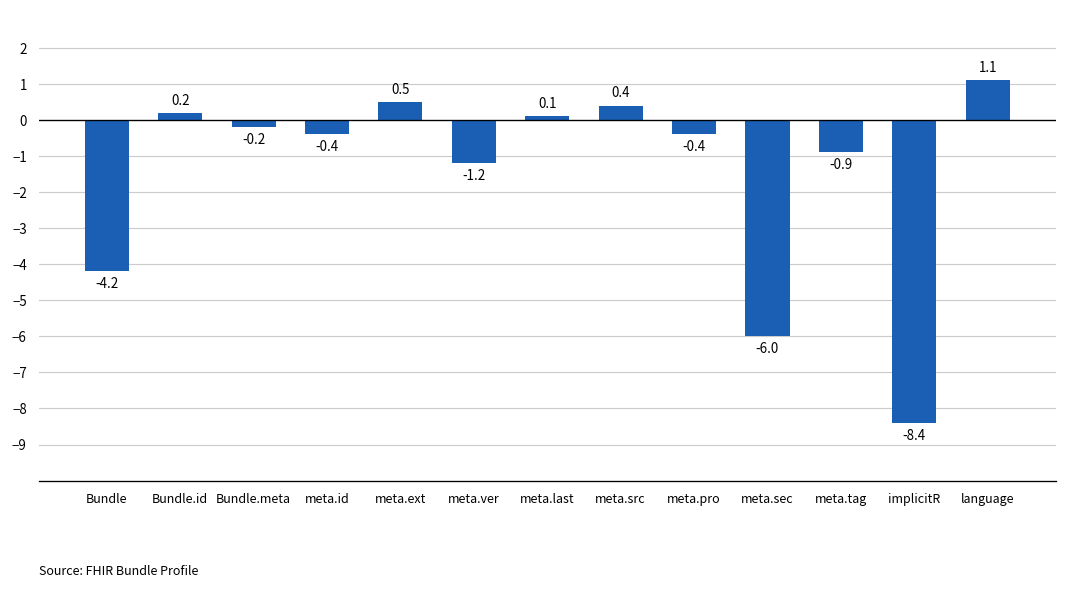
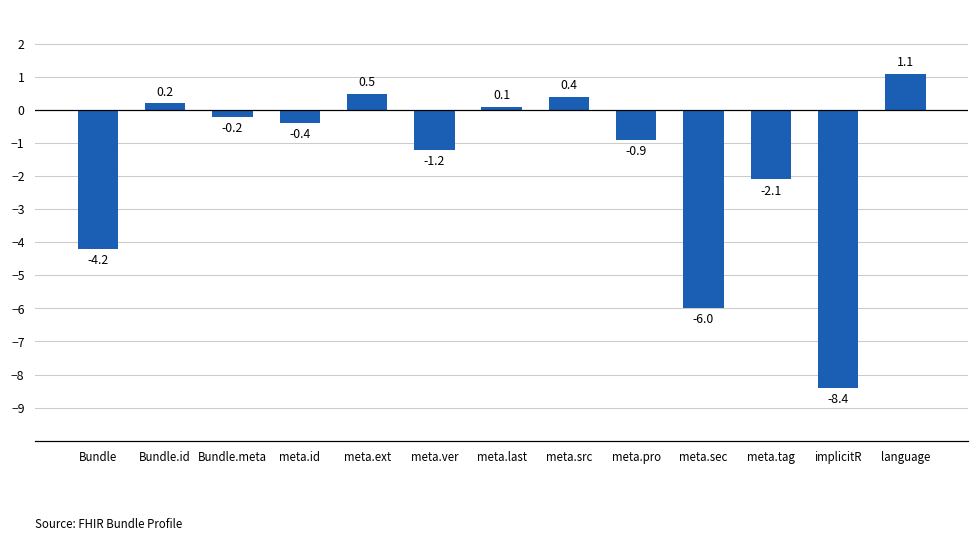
  {
    "Bundle": -4.2,
    "Bundle.id": 0.2,
    "Bundle.meta": -0.2,
    "meta.id": -0.4,
    "meta.ext": 0.5,
    "meta.ver": -1.2,
    "meta.last": 0.1,
    "meta.src": 0.4,
-   "meta.pro": -0.4,
+   "meta.pro": -0.9,
    "meta.sec": -6.0,
-   "meta.tag": -0.9,
+   "meta.tag": -2.1,
    "implicitR": -8.4,
    "language": 1.1
  }
